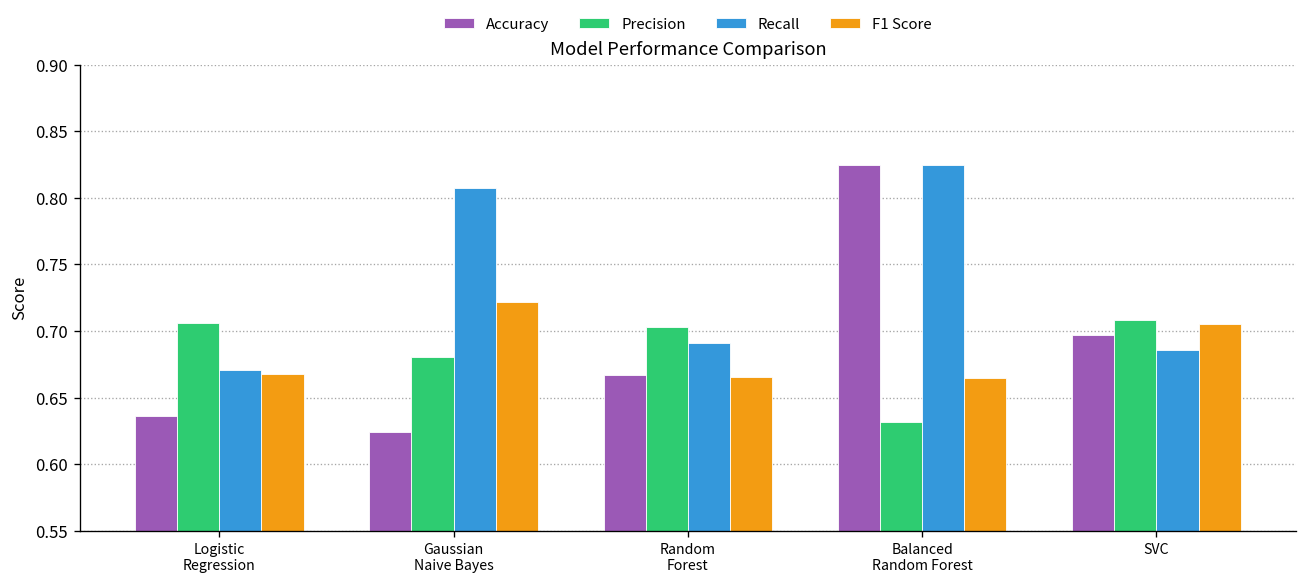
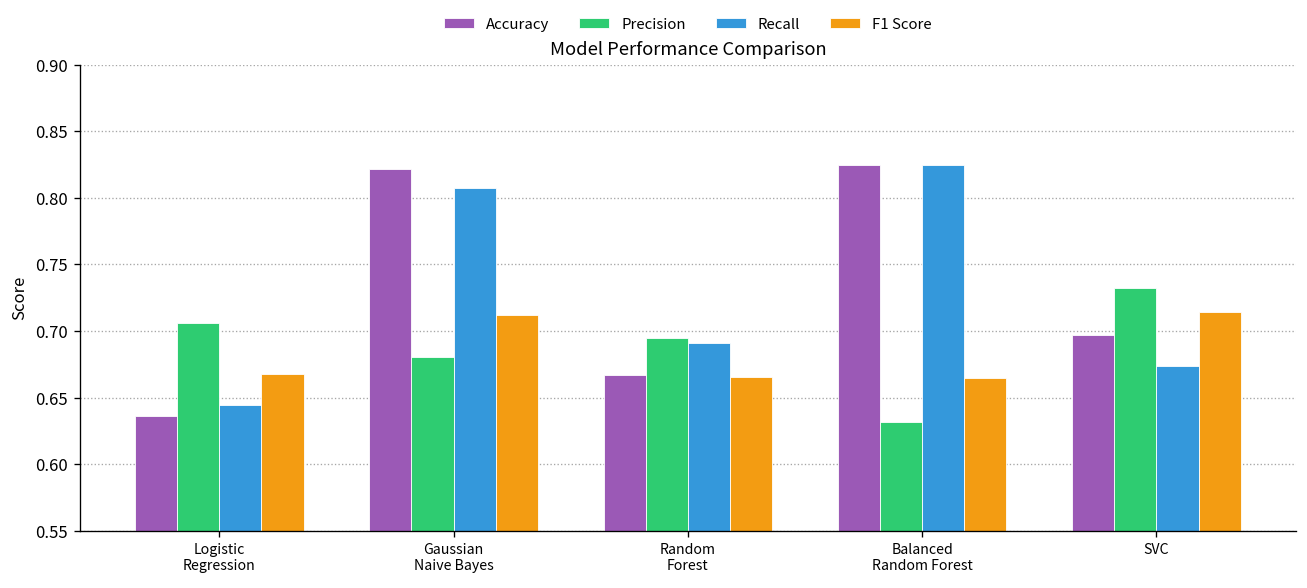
  {
    "Accuracy": {
      "Logistic Regression": 0.636,
-     "Gaussian Naive Bayes": 0.624,
+     "Gaussian Naive Bayes": 0.822,
      "Random Forest": 0.667,
      "Balanced Random Forest": 0.824,
      "SVC": 0.697
    },
    "Precision": {
      "Logistic Regression": 0.706,
      "Gaussian Naive Bayes": 0.681,
-     "Random Forest": 0.703,
+     "Random Forest": 0.695,
      "Balanced Random Forest": 0.632,
-     "SVC": 0.708
+     "SVC": 0.732
    },
    "Recall": {
-     "Logistic Regression": 0.671,
+     "Logistic Regression": 0.644,
      "Gaussian Naive Bayes": 0.807,
      "Random Forest": 0.691,
      "Balanced Random Forest": 0.824,
-     "SVC": 0.686
+     "SVC": 0.674
    },
    "F1 Score": {
      "Logistic Regression": 0.668,
-     "Gaussian Naive Bayes": 0.722,
+     "Gaussian Naive Bayes": 0.712,
      "Random Forest": 0.665,
      "Balanced Random Forest": 0.665,
-     "SVC": 0.706
+     "SVC": 0.714
    }
  }
